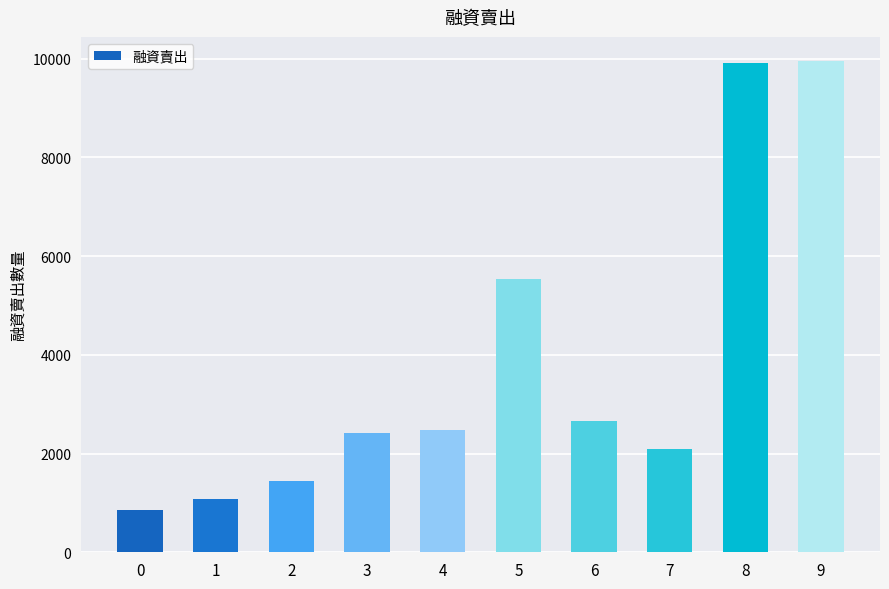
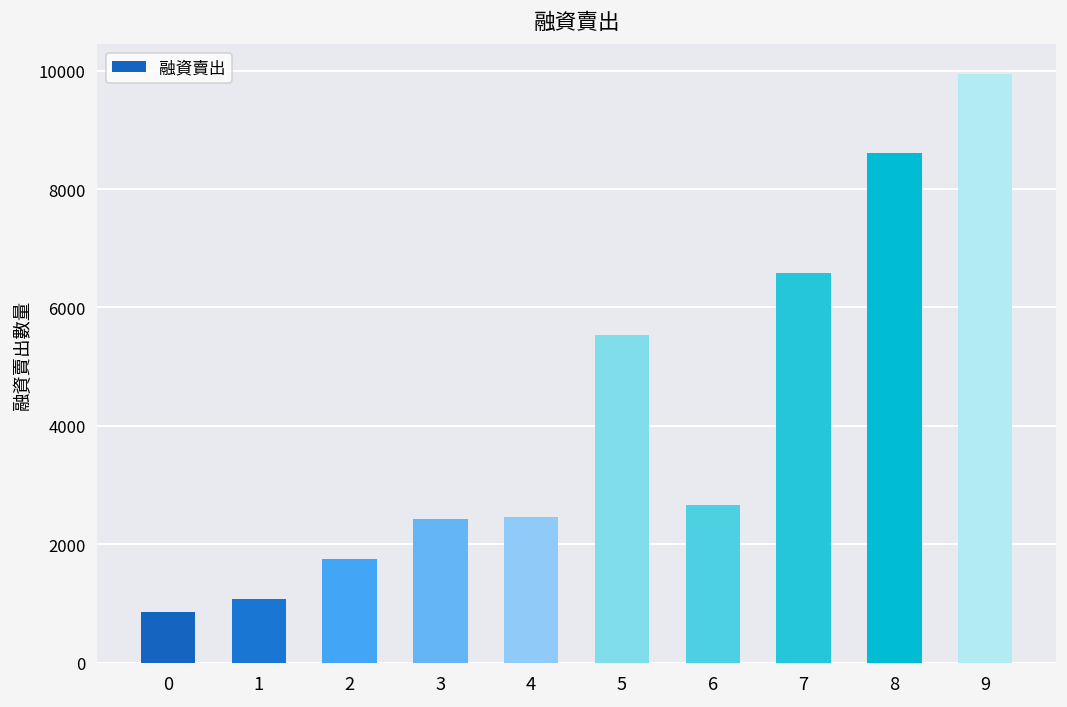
  {
    "0": 900,
    "1": 1100,
-   "2": 1400,
+   "2": 1800,
    "3": 2400,
    "4": 2500,
    "5": 5500,
    "6": 2700,
-   "7": 2100,
-   "8": 9900,
+   "7": 6600,
+   "8": 8600,
    "9": 9900
  }
